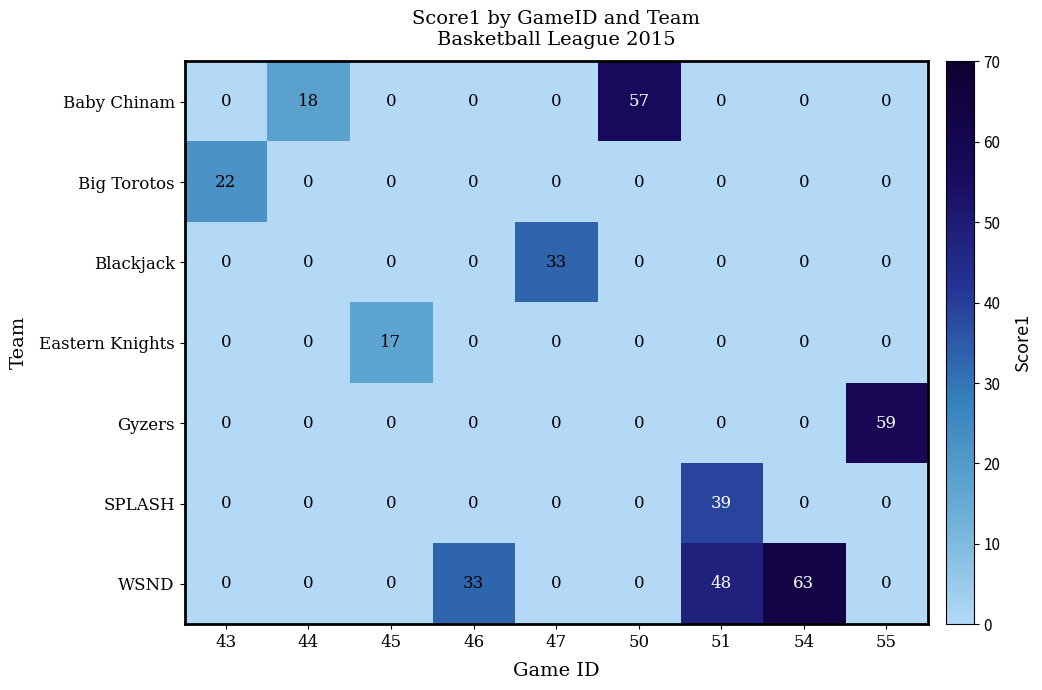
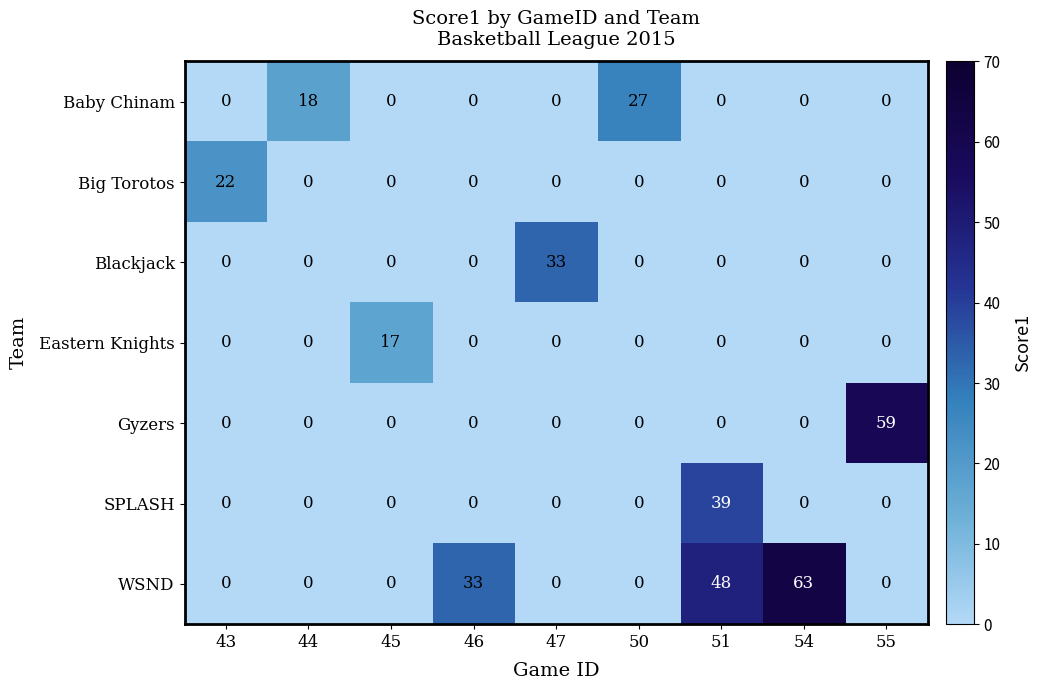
  {
    "Baby Chinam": {
      "43": 0,
      "44": 18,
      "45": 0,
      "46": 0,
      "47": 0,
-     "50": 57,
+     "50": 27,
      "51": 0,
      "54": 0,
      "55": 0
    },
    "Big Torotos": {
      "43": 22,
      "44": 0,
      "45": 0,
      "46": 0,
      "47": 0,
      "50": 0,
      "51": 0,
      "54": 0,
      "55": 0
    },
    "Blackjack": {
      "43": 0,
      "44": 0,
      "45": 0,
      "46": 0,
      "47": 33,
      "50": 0,
      "51": 0,
      "54": 0,
      "55": 0
    },
    "Eastern Knights": {
      "43": 0,
      "44": 0,
      "45": 17,
      "46": 0,
      "47": 0,
      "50": 0,
      "51": 0,
      "54": 0,
      "55": 0
    },
    "Gyzers": {
      "43": 0,
      "44": 0,
      "45": 0,
      "46": 0,
      "47": 0,
      "50": 0,
      "51": 0,
      "54": 0,
      "55": 59
    },
    "SPLASH": {
      "43": 0,
      "44": 0,
      "45": 0,
      "46": 0,
      "47": 0,
      "50": 0,
      "51": 39,
      "54": 0,
      "55": 0
    },
    "WSND": {
      "43": 0,
      "44": 0,
      "45": 0,
      "46": 33,
      "47": 0,
      "50": 0,
      "51": 48,
      "54": 63,
      "55": 0
    }
  }
